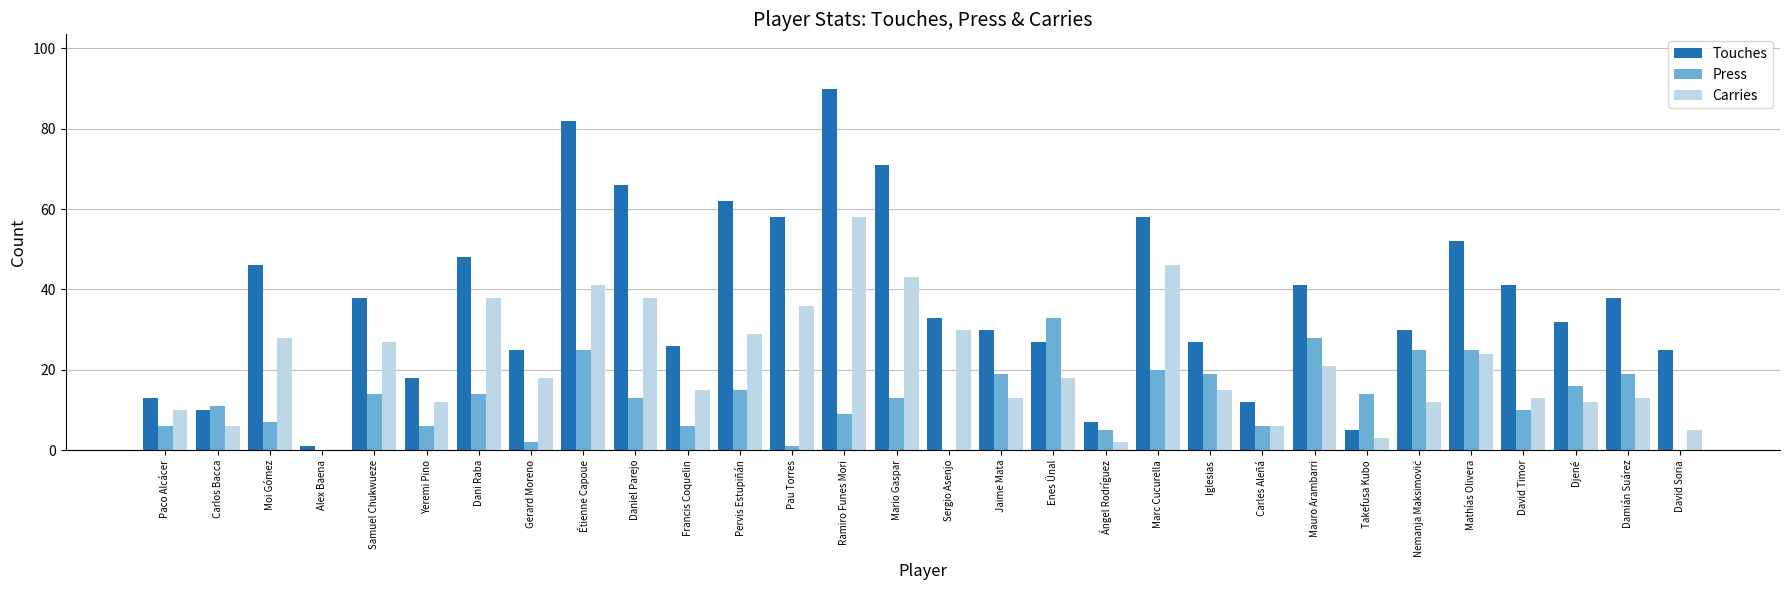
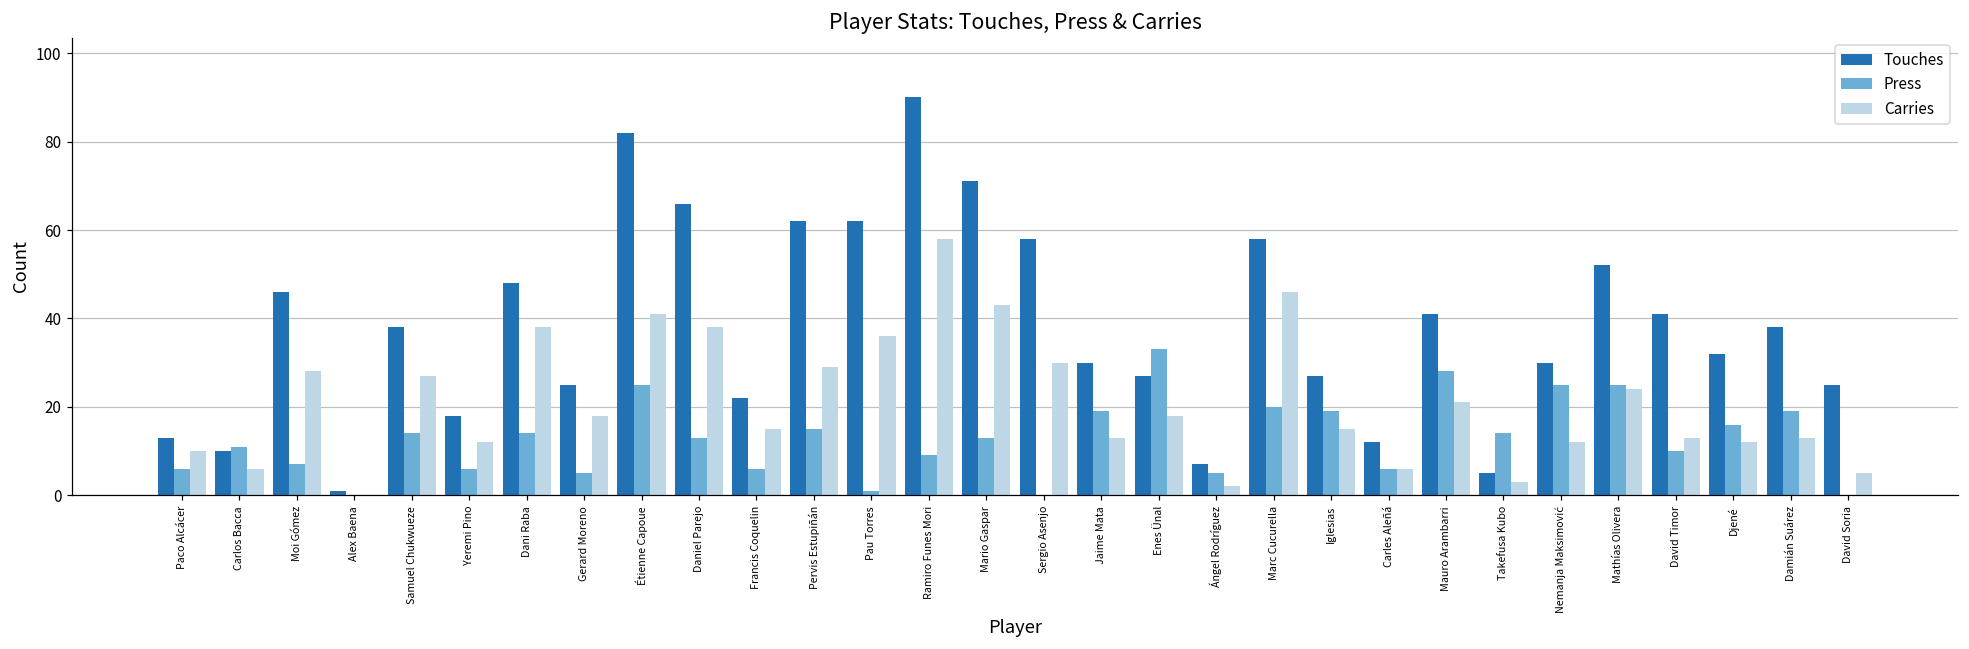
  {
    "Touches": {
      "Paco Alcácer": 13,
      "Carlos Bacca": 10,
      "Moi Gómez": 46,
      "Alex Baena": 1,
      "Samuel Chukwueze": 38,
      "Yeremi Pino": 18,
      "Dani Raba": 48,
      "Gerard Moreno": 25,
      "Étienne Capoue": 82,
      "Daniel Parejo": 66,
-     "Francis Coquelin": 26,
+     "Francis Coquelin": 22,
      "Pervis Estupiñán": 62,
-     "Pau Torres": 58,
+     "Pau Torres": 62,
      "Ramiro Funes Mori": 90,
      "Mario Gaspar": 71,
-     "Sergio Asenjo": 33,
+     "Sergio Asenjo": 58,
      "Jaime Mata": 30,
      "Enes Ünal": 27,
      "Ángel Rodríguez": 7,
      "Marc Cucurella": 58,
      "Iglesias": 27,
      "Carles Aleñá": 12,
      "Mauro Arambarri": 41,
      "Takefusa Kubo": 5,
      "Nemanja Maksimović": 30,
      "Mathías Olivera": 52,
      "David Timor": 41,
      "Djené": 32,
      "Damián Suárez": 38,
      "David Soria": 25
    },
    "Press": {
      "Paco Alcácer": 6,
      "Carlos Bacca": 11,
      "Moi Gómez": 7,
      "Alex Baena": 0,
      "Samuel Chukwueze": 14,
      "Yeremi Pino": 6,
      "Dani Raba": 14,
-     "Gerard Moreno": 2,
+     "Gerard Moreno": 5,
      "Étienne Capoue": 25,
      "Daniel Parejo": 13,
      "Francis Coquelin": 6,
      "Pervis Estupiñán": 15,
      "Pau Torres": 1,
      "Ramiro Funes Mori": 9,
      "Mario Gaspar": 13,
      "Sergio Asenjo": 0,
      "Jaime Mata": 19,
      "Enes Ünal": 33,
      "Ángel Rodríguez": 5,
      "Marc Cucurella": 20,
      "Iglesias": 19,
      "Carles Aleñá": 6,
      "Mauro Arambarri": 28,
      "Takefusa Kubo": 14,
      "Nemanja Maksimović": 25,
      "Mathías Olivera": 25,
      "David Timor": 10,
      "Djené": 16,
      "Damián Suárez": 19,
      "David Soria": 0
    },
    "Carries": {
      "Paco Alcácer": 10,
      "Carlos Bacca": 6,
      "Moi Gómez": 28,
      "Alex Baena": 0,
      "Samuel Chukwueze": 27,
      "Yeremi Pino": 12,
      "Dani Raba": 38,
      "Gerard Moreno": 18,
      "Étienne Capoue": 41,
      "Daniel Parejo": 38,
      "Francis Coquelin": 15,
      "Pervis Estupiñán": 29,
      "Pau Torres": 36,
      "Ramiro Funes Mori": 58,
      "Mario Gaspar": 43,
      "Sergio Asenjo": 30,
      "Jaime Mata": 13,
      "Enes Ünal": 18,
      "Ángel Rodríguez": 2,
      "Marc Cucurella": 46,
      "Iglesias": 15,
      "Carles Aleñá": 6,
      "Mauro Arambarri": 21,
      "Takefusa Kubo": 3,
      "Nemanja Maksimović": 12,
      "Mathías Olivera": 24,
      "David Timor": 13,
      "Djené": 12,
      "Damián Suárez": 13,
      "David Soria": 5
    }
  }
